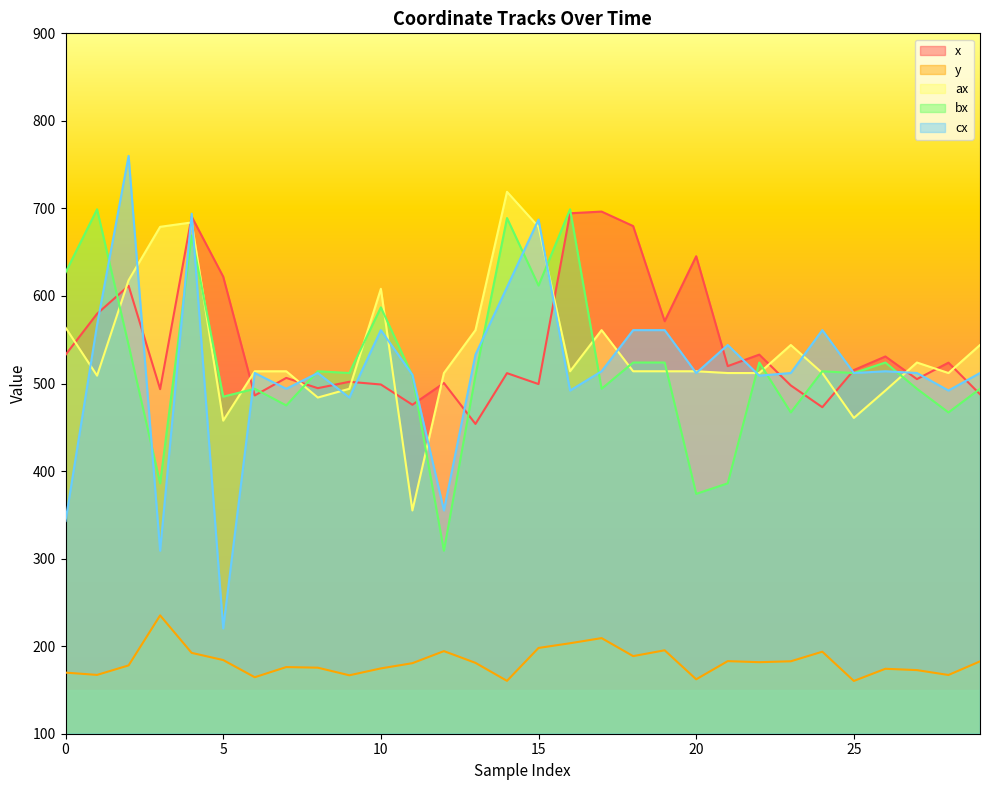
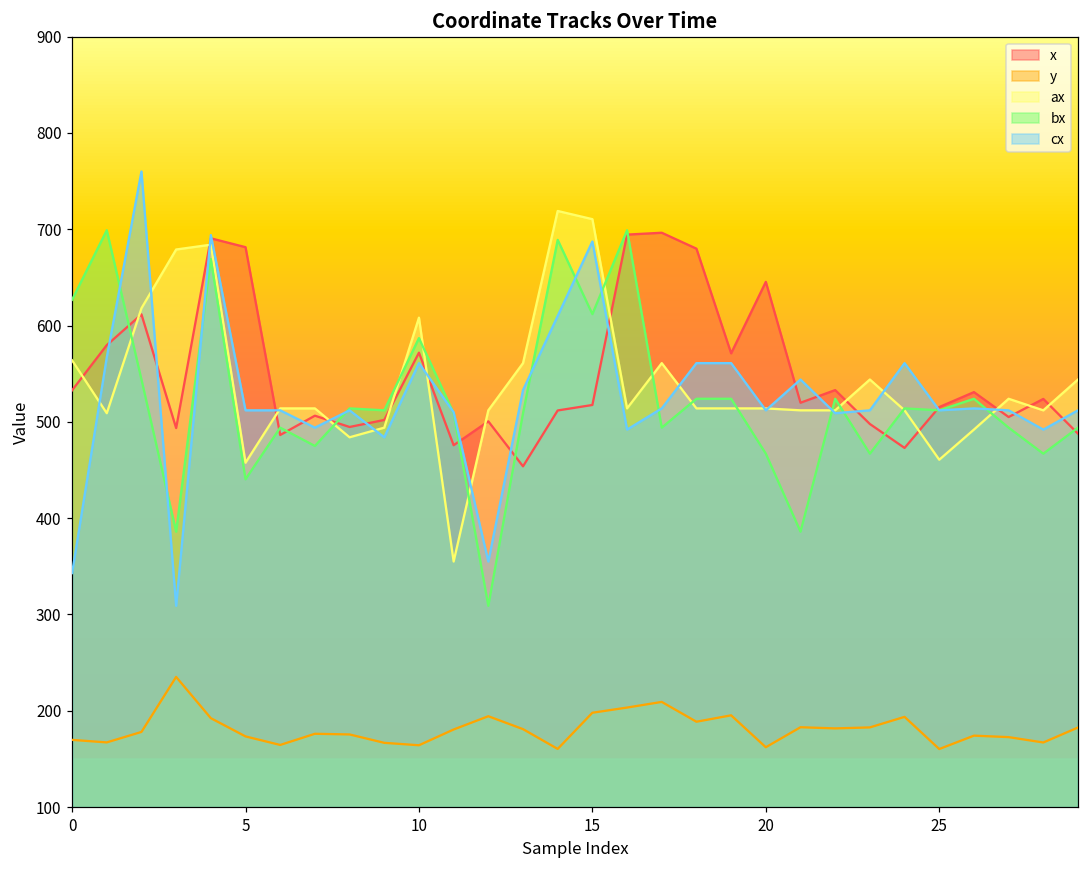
  {
    "x": {
      "0": 530,
-     "5": 620,
-     "10": 500,
-     "15": 500,
+     "5": 680,
+     "10": 570,
+     "15": 520,
      "20": 650,
      "25": 520
    },
    "y": {
      "0": 170,
-     "5": 180,
-     "10": 170,
+     "5": 170,
+     "10": 160,
      "15": 200,
      "20": 160,
      "25": 160
    },
    "ax": {
      "0": 560,
      "5": 460,
      "10": 610,
-     "15": 680,
+     "15": 710,
      "25": 460
    },
    "bx": {
      "0": 630,
-     "5": 490,
+     "5": 440,
      "10": 590,
      "15": 610,
-     "20": 370
+     "20": 470
    },
    "cx": {
      "0": 340,
-     "5": 220,
+     "5": 510,
      "10": 560,
      "15": 690
    }
  }
